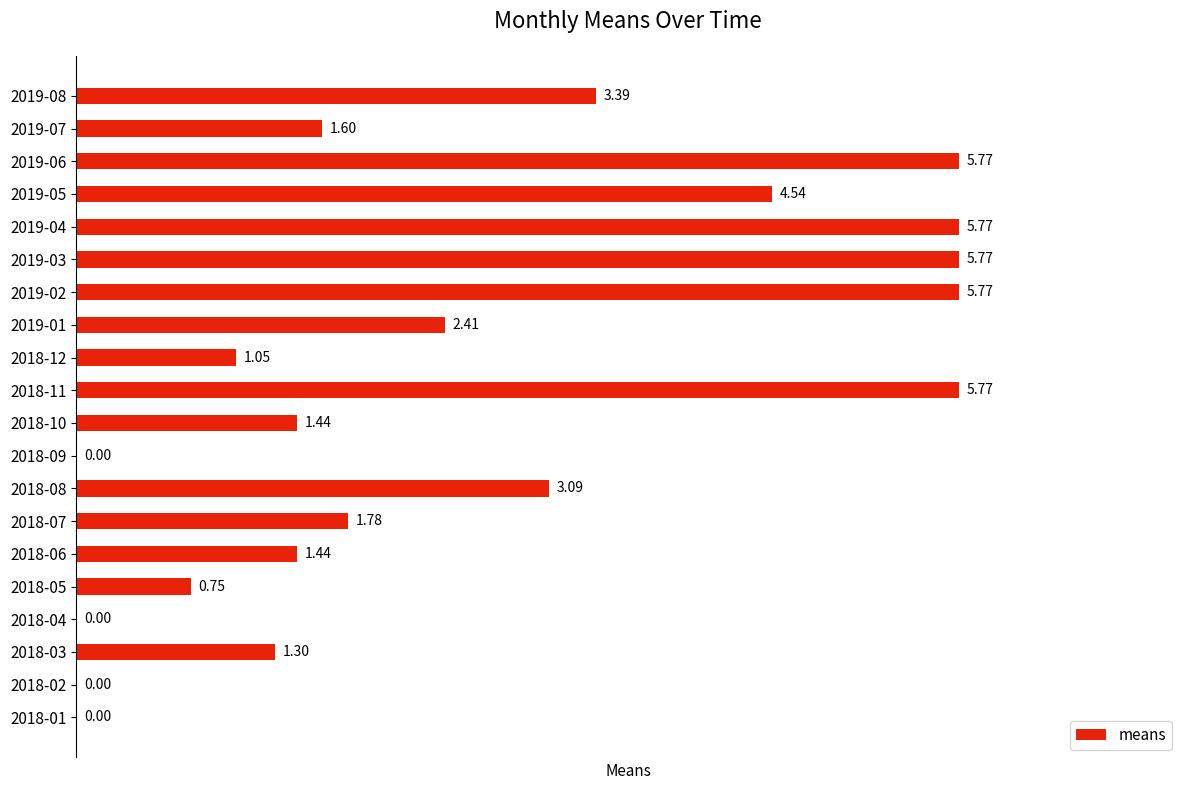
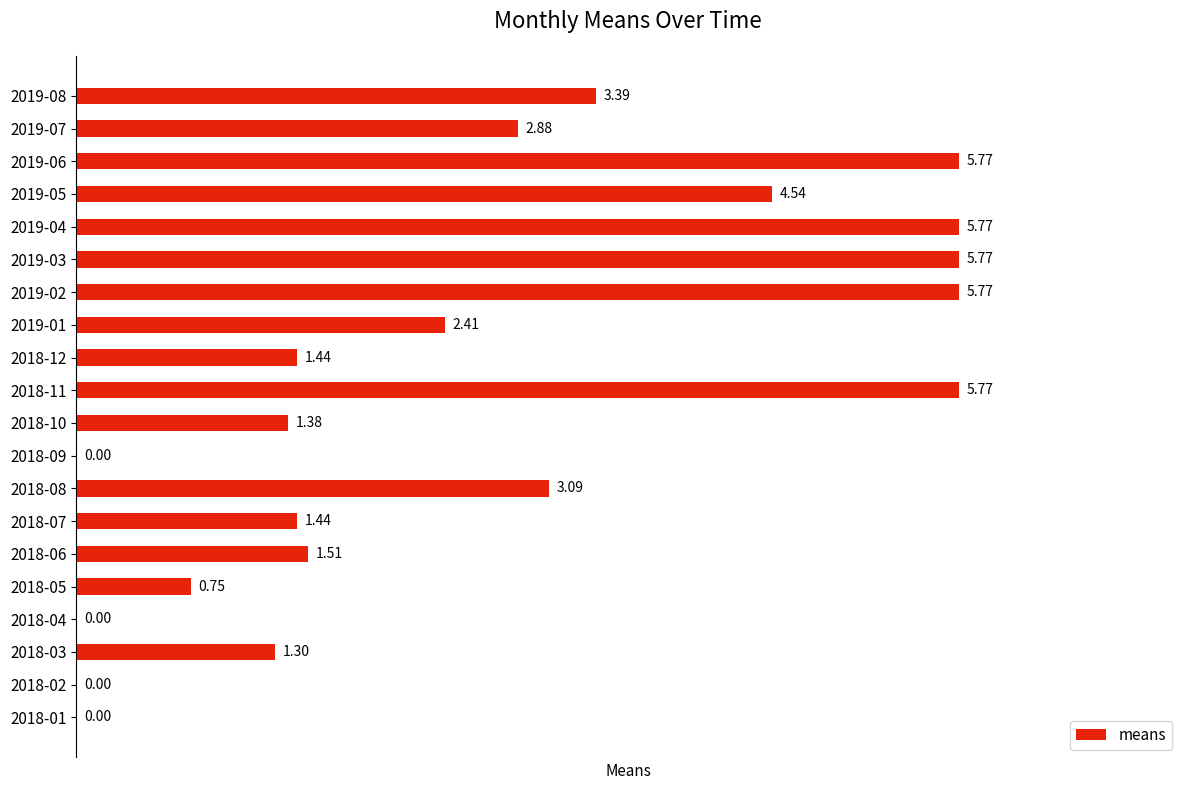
  {
    "2019-08": 3.39,
-   "2019-07": 1.60,
+   "2019-07": 2.88,
    "2019-06": 5.77,
    "2019-05": 4.54,
    "2019-04": 5.77,
    "2019-03": 5.77,
    "2019-02": 5.77,
    "2019-01": 2.41,
-   "2018-12": 1.05,
+   "2018-12": 1.44,
    "2018-11": 5.77,
-   "2018-10": 1.44,
+   "2018-10": 1.38,
    "2018-09": 0.00,
    "2018-08": 3.09,
-   "2018-07": 1.78,
-   "2018-06": 1.44,
+   "2018-07": 1.44,
+   "2018-06": 1.51,
    "2018-05": 0.75,
    "2018-04": 0.00,
    "2018-03": 1.30,
    "2018-02": 0.00,
    "2018-01": 0.00
  }
